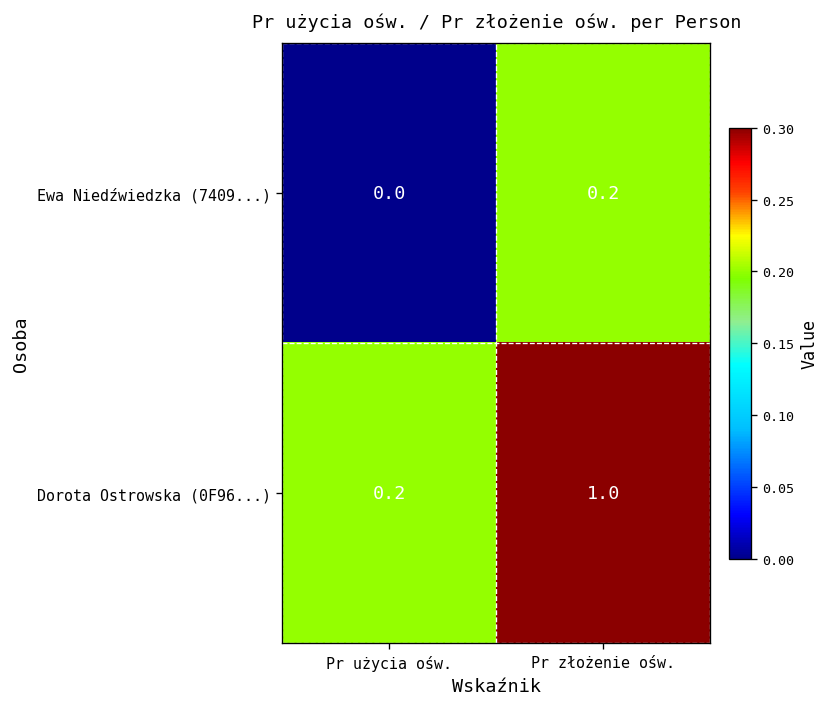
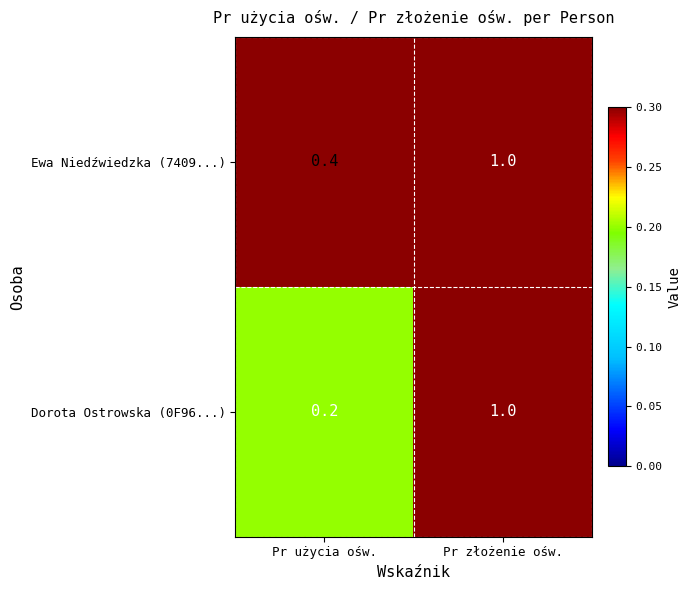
  {
    "Ewa Niedźwiedzka (7409...)": {
-     "Pr użycia ośw.": 0.0,
-     "Pr złożenie ośw.": 0.2
+     "Pr użycia ośw.": 0.4,
+     "Pr złożenie ośw.": 1.0
    },
    "Dorota Ostrowska (0F96...)": {
      "Pr użycia ośw.": 0.2,
      "Pr złożenie ośw.": 1.0
    }
  }
